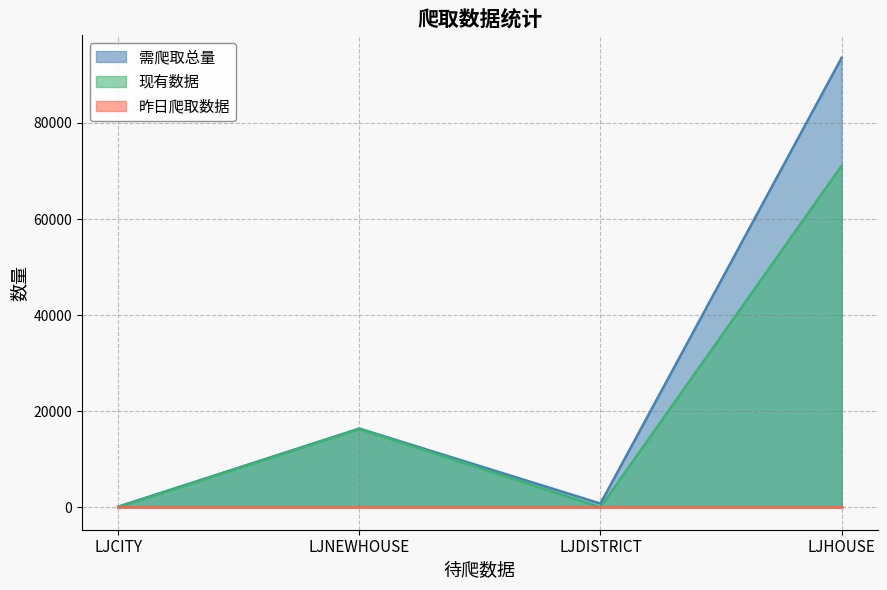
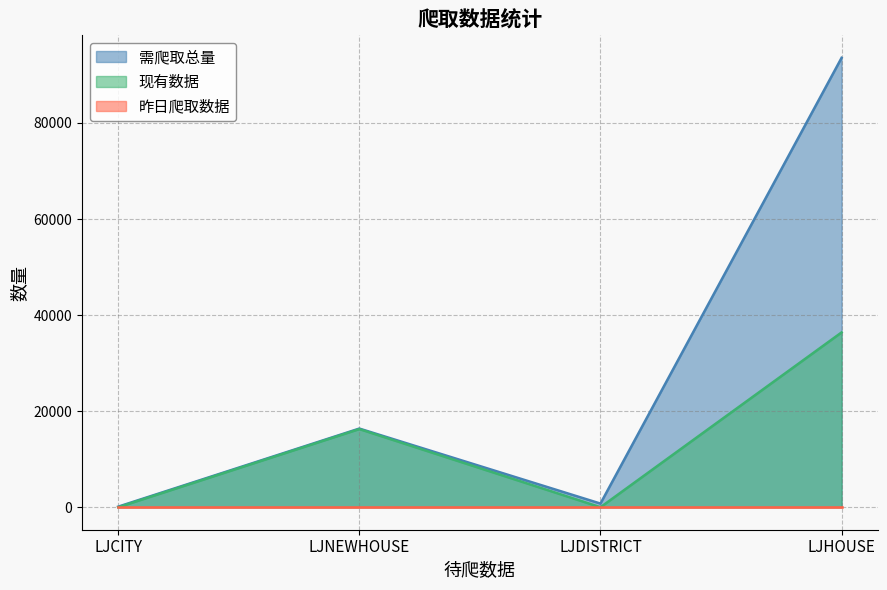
  {
    "需爬取总量": {
      "LJDISTRICT": 1000,
      "LJHOUSE": 94000
    },
    "现有数据": {
-     "LJHOUSE": 71000
+     "LJHOUSE": 36000
    },
    "昨日爬取数据": {
      "LJNEWHOUSE": 0,
      "LJHOUSE": 0
    }
  }
